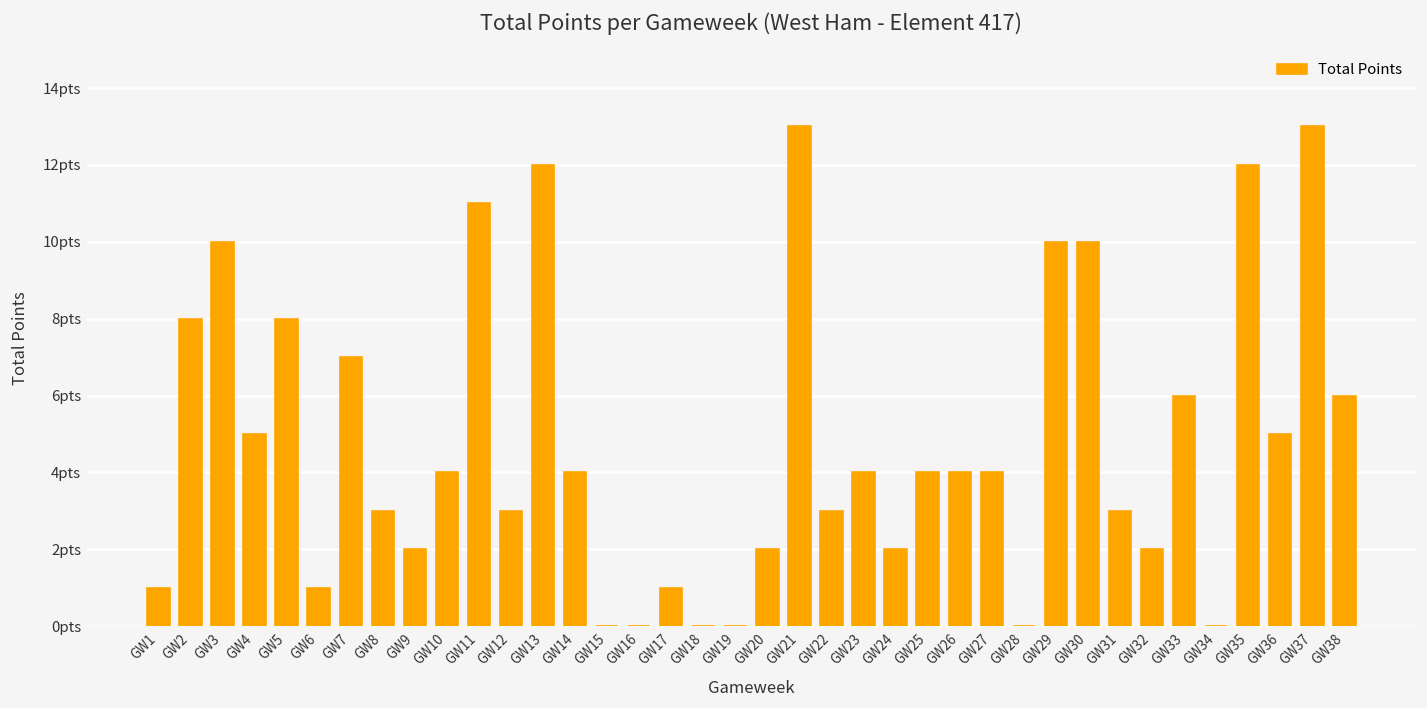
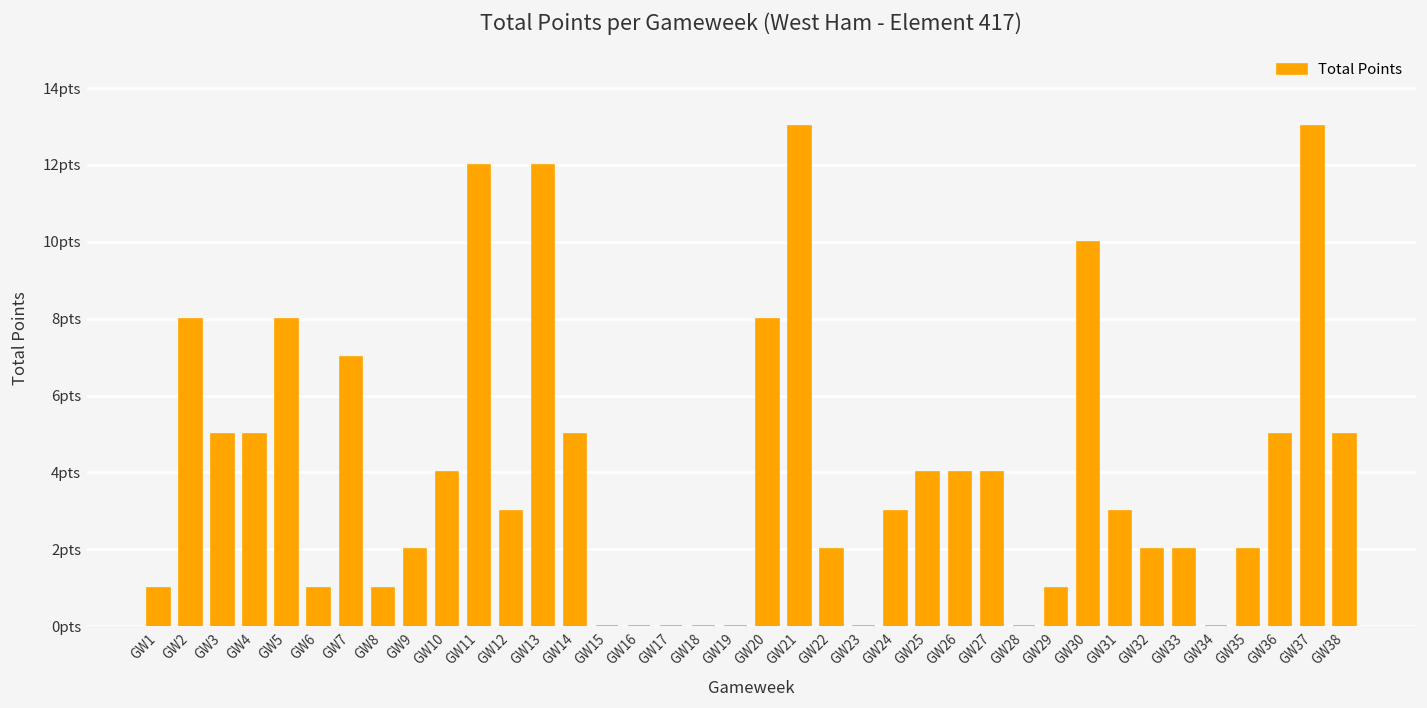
  {
    "GW1": "1pts",
    "GW2": "8pts",
-   "GW3": "10pts",
+   "GW3": "5pts",
    "GW4": "5pts",
    "GW5": "8pts",
    "GW6": "1pts",
    "GW7": "7pts",
-   "GW8": "3pts",
+   "GW8": "1pts",
    "GW9": "2pts",
    "GW10": "4pts",
-   "GW11": "11pts",
+   "GW11": "12pts",
    "GW12": "3pts",
    "GW13": "12pts",
-   "GW14": "4pts",
+   "GW14": "5pts",
    "GW15": "0pts",
    "GW16": "0pts",
-   "GW17": "1pts",
+   "GW17": "0pts",
    "GW18": "0pts",
    "GW19": "0pts",
-   "GW20": "2pts",
+   "GW20": "8pts",
    "GW21": "13pts",
-   "GW22": "3pts",
-   "GW23": "4pts",
-   "GW24": "2pts",
+   "GW22": "2pts",
+   "GW23": "0pts",
+   "GW24": "3pts",
    "GW25": "4pts",
    "GW26": "4pts",
    "GW27": "4pts",
    "GW28": "0pts",
-   "GW29": "10pts",
+   "GW29": "1pts",
    "GW30": "10pts",
    "GW31": "3pts",
    "GW32": "2pts",
-   "GW33": "6pts",
+   "GW33": "2pts",
    "GW34": "0pts",
-   "GW35": "12pts",
+   "GW35": "2pts",
    "GW36": "5pts",
    "GW37": "13pts",
-   "GW38": "6pts"
+   "GW38": "5pts"
  }
